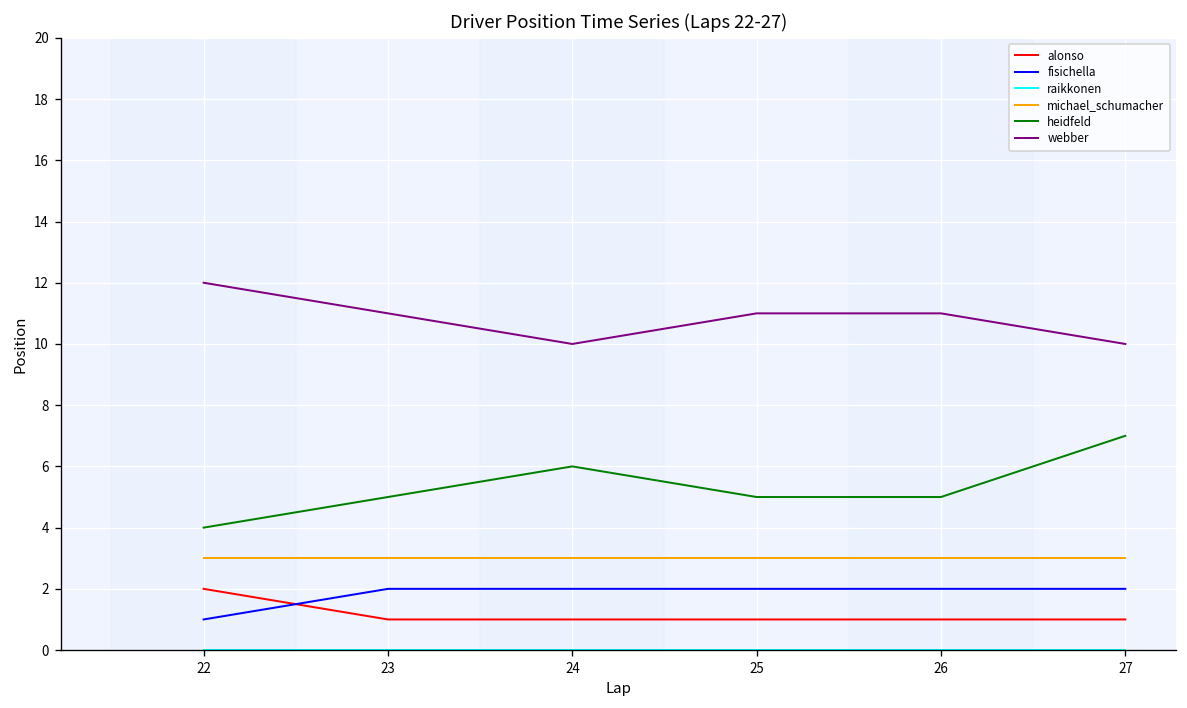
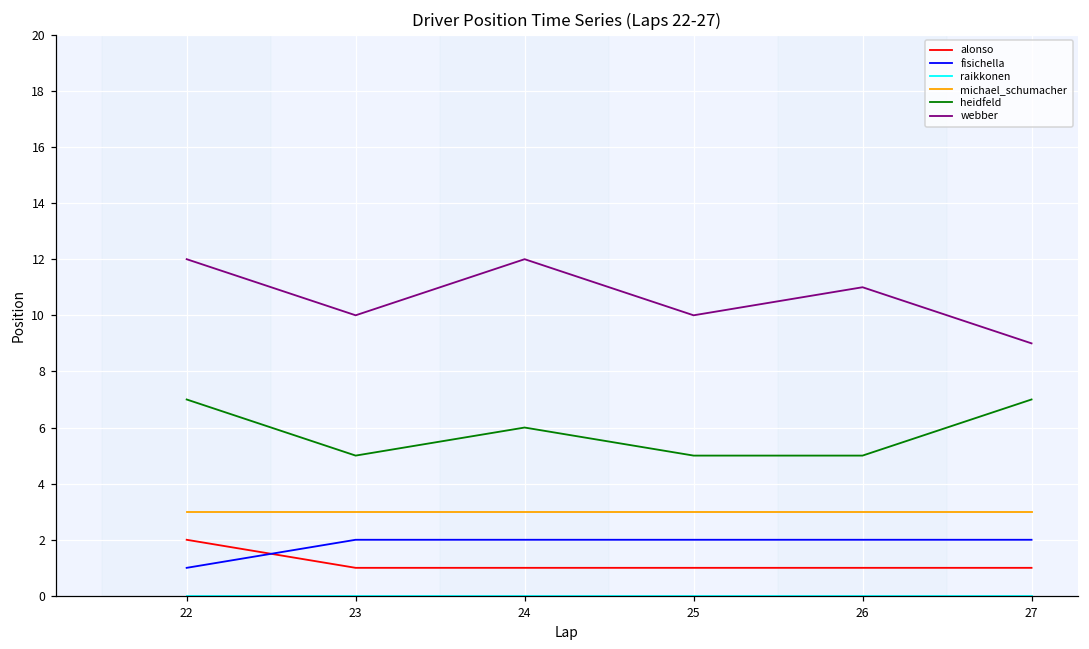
  {
    "alonso": {
      "22": 2,
      "23": 1,
      "24": 1,
      "25": 1,
      "26": 1,
      "27": 1
    },
    "fisichella": {
      "22": 1,
      "23": 2,
      "24": 2,
      "25": 2,
      "26": 2,
      "27": 2
    },
    "raikkonen": {
      "22": 0,
      "23": 0,
      "24": 0,
      "25": 0,
      "26": 0,
      "27": 0
    },
    "michael_schumacher": {
      "22": 3,
      "23": 3,
      "24": 3,
      "25": 3,
      "26": 3,
      "27": 3
    },
    "heidfeld": {
-     "22": 4,
+     "22": 7,
      "23": 5,
      "24": 6,
      "25": 5,
      "26": 5,
      "27": 7
    },
    "webber": {
      "22": 12,
-     "23": 11,
-     "24": 10,
-     "25": 11,
+     "23": 10,
+     "24": 12,
+     "25": 10,
      "26": 11,
-     "27": 10
+     "27": 9
    }
  }
